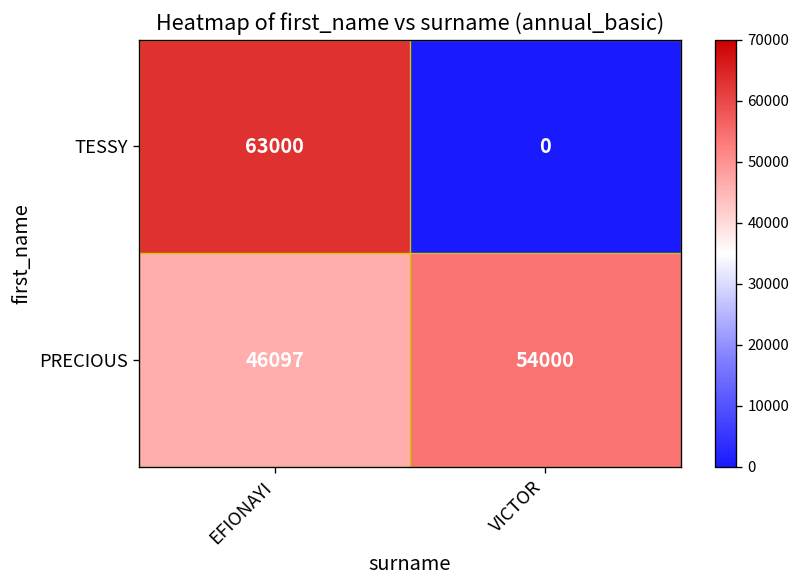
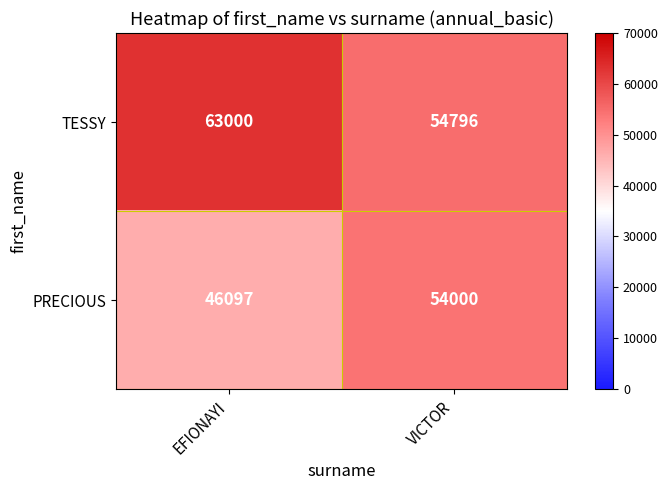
  {
    "TESSY": {
      "EFIONAYI": 63000,
-     "VICTOR": 0
+     "VICTOR": 54796
    },
    "PRECIOUS": {
      "EFIONAYI": 46097,
      "VICTOR": 54000
    }
  }
